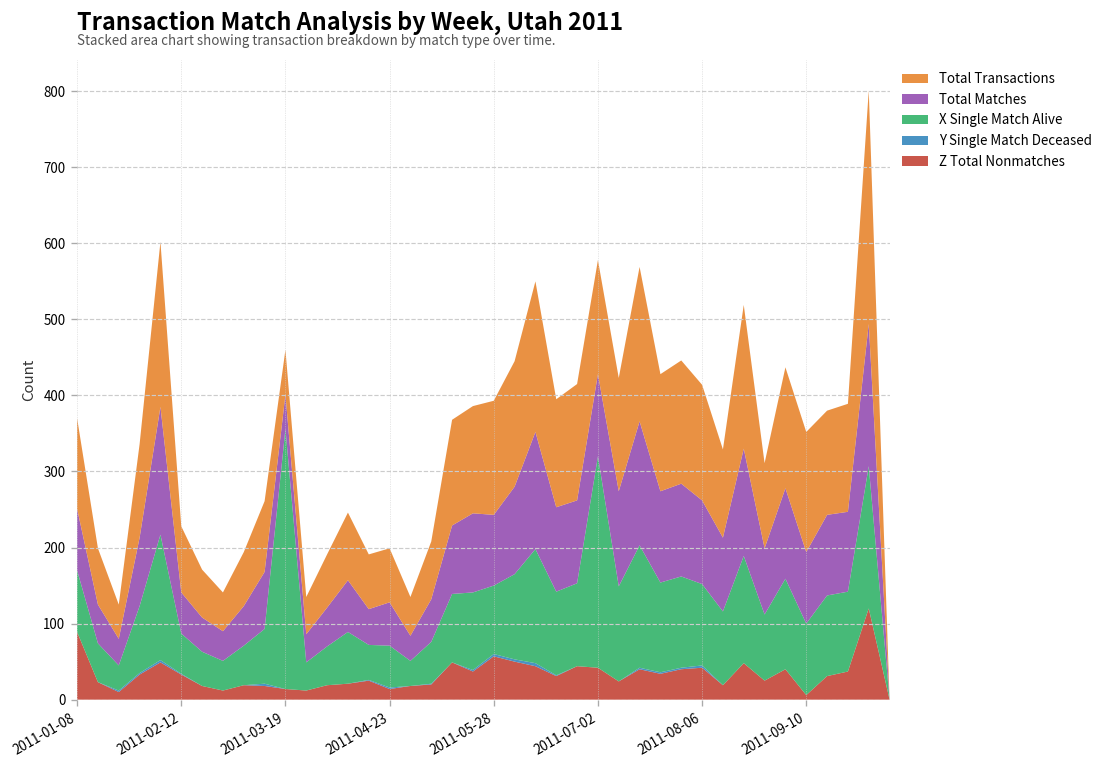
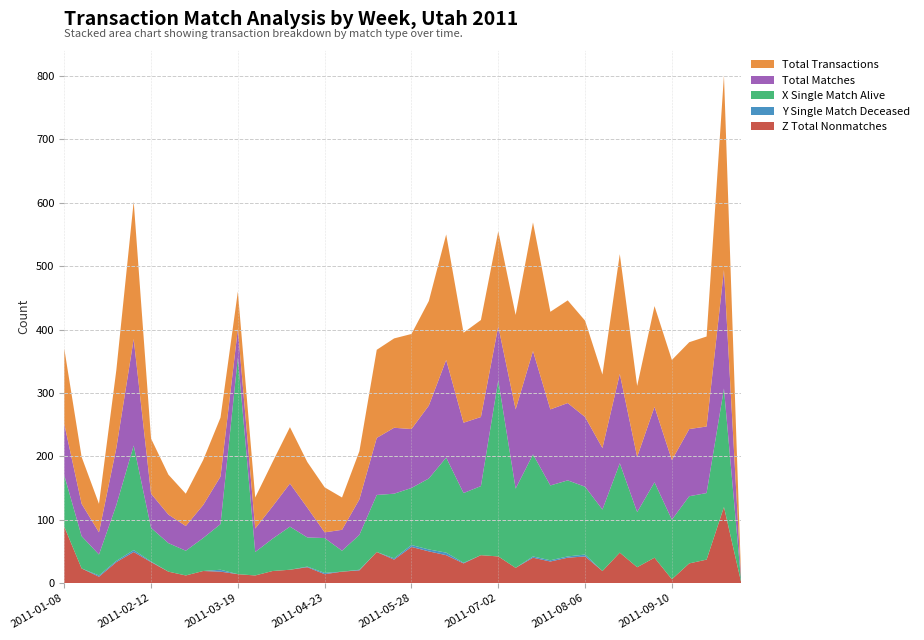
  {
    "X Single Match Alive": {
      "2011-01-08": 80,
      "2011-02-12": 50,
      "2011-03-19": 340,
      "2011-04-23": 60,
      "2011-05-28": 90,
      "2011-07-02": 280,
      "2011-08-06": 110,
      "2011-09-10": 90
    },
    "Total Matches": {
      "2011-01-08": 80,
      "2011-02-12": 50,
      "2011-03-19": 50,
-     "2011-04-23": 60,
+     "2011-04-23": 10,
      "2011-05-28": 90,
-     "2011-07-02": 110,
+     "2011-07-02": 90,
      "2011-08-06": 110,
      "2011-09-10": 90
    },
    "Total Transactions": {
      "2011-01-08": 120,
      "2011-02-12": 90,
      "2011-03-19": 60,
      "2011-04-23": 70,
      "2011-05-28": 150,
      "2011-07-02": 150,
      "2011-08-06": 150,
      "2011-09-10": 160
    }
  }
